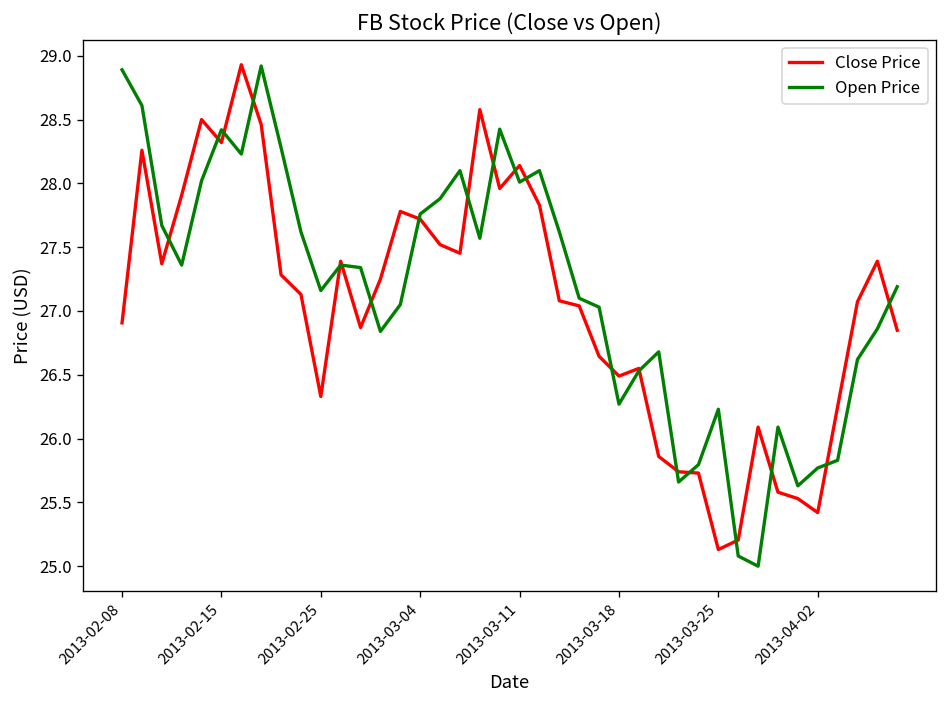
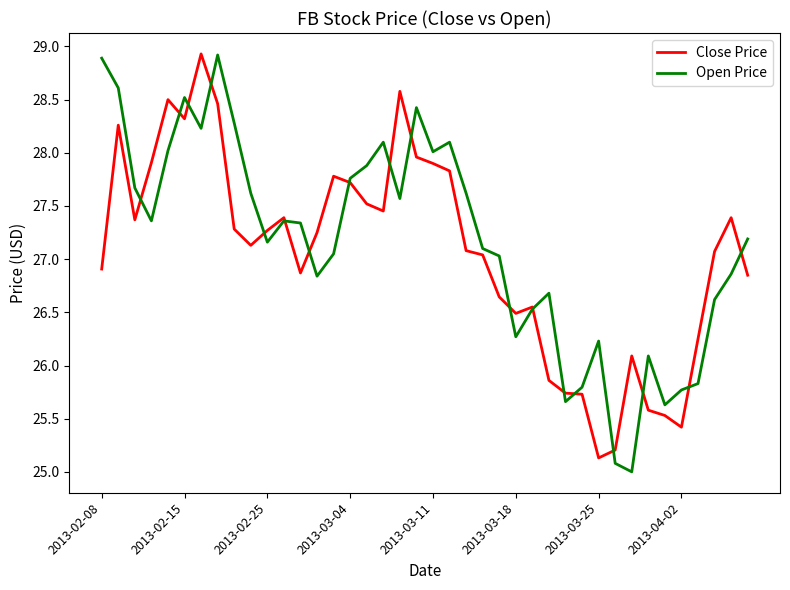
  {
    "Close Price": {
      "2013-02-08": 26.91,
      "2013-02-15": 28.32,
-     "2013-02-25": 26.33,
+     "2013-02-25": 27.27,
      "2013-03-04": 27.72,
-     "2013-03-11": 28.14,
+     "2013-03-11": 27.90,
      "2013-03-18": 26.49,
      "2013-03-25": 25.13,
      "2013-04-02": 25.42
    },
    "Open Price": {
      "2013-02-08": 28.89,
-     "2013-02-15": 28.42,
+     "2013-02-15": 28.52,
      "2013-02-25": 27.16,
      "2013-03-04": 27.76,
      "2013-03-11": 28.01,
      "2013-03-18": 26.27,
      "2013-03-25": 26.23,
      "2013-04-02": 25.77
    }
  }
